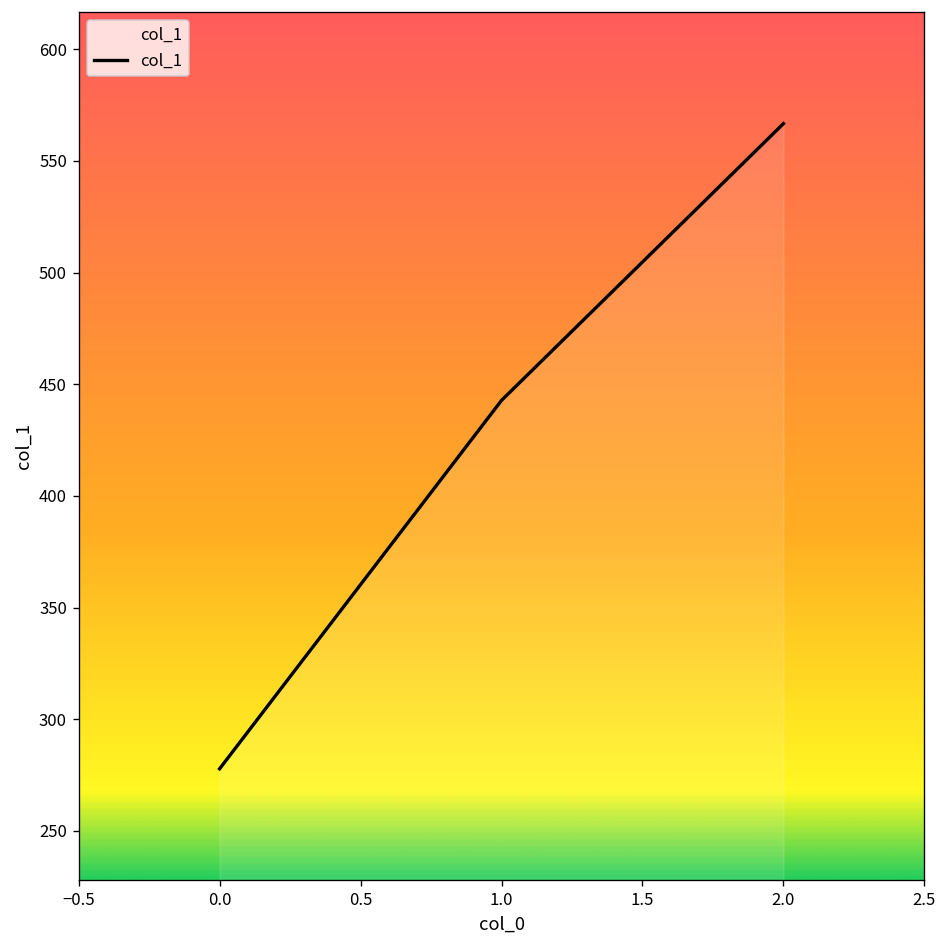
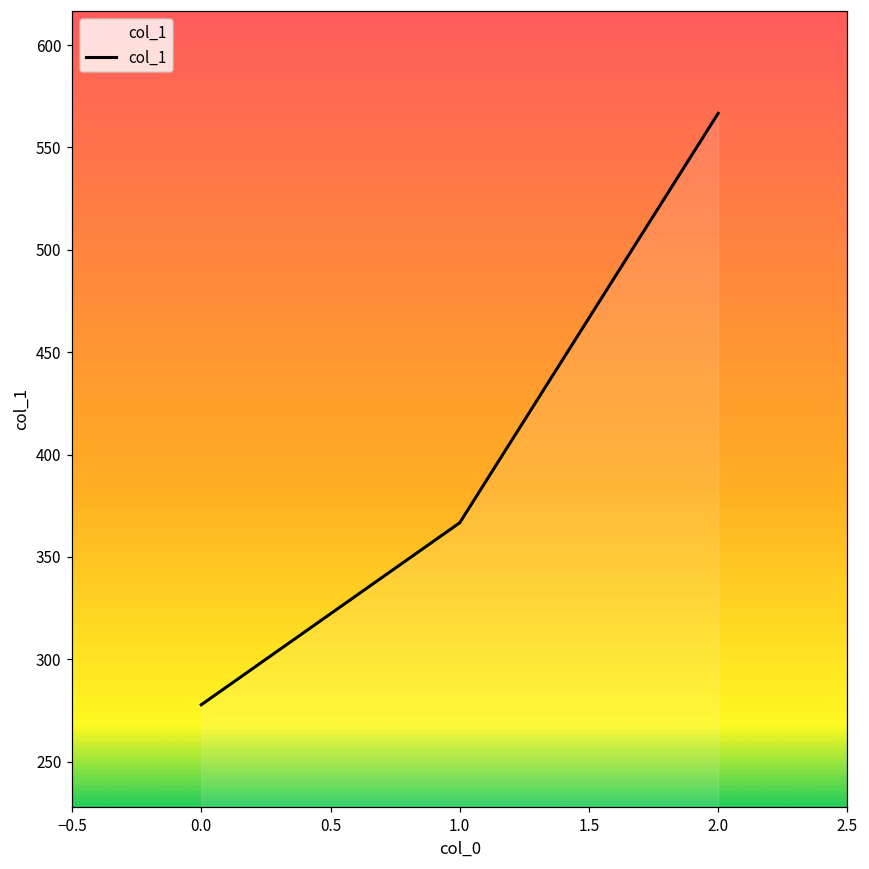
  {
    "0.0": 278,
-   "1.0": 443,
+   "1.0": 367,
    "2.0": 567
  }
